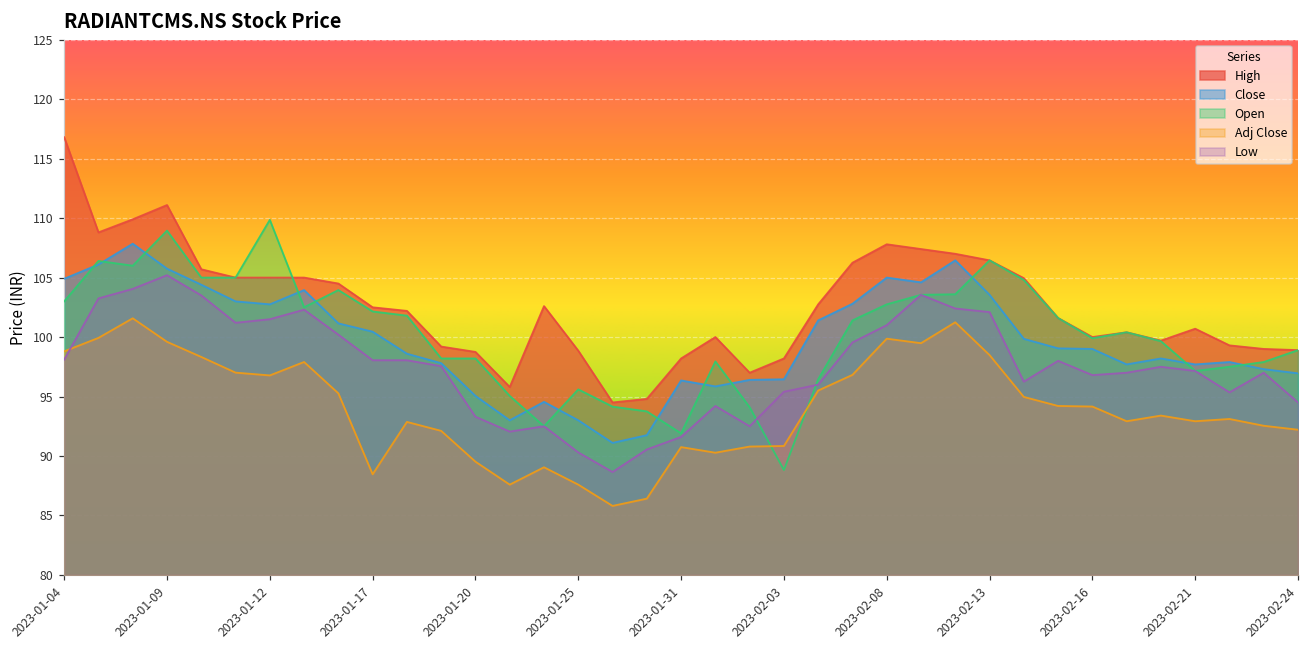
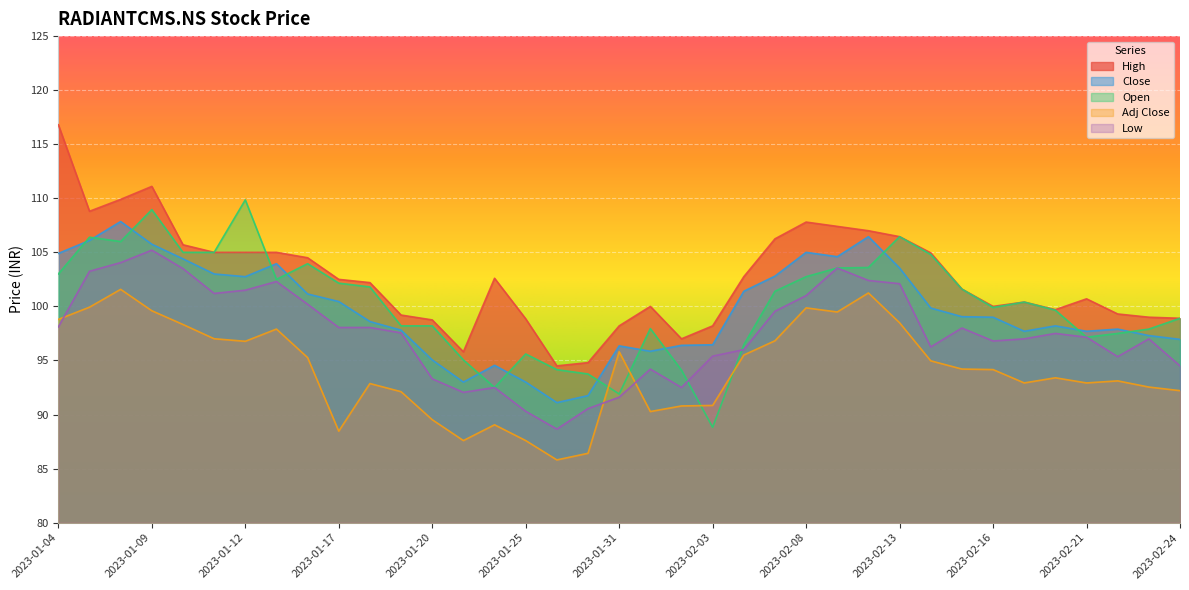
  {
    "High": {
      "2023-01-04": 116.8,
      "2023-01-09": 111.1,
      "2023-01-12": 105.0,
      "2023-01-17": 102.5,
      "2023-01-20": 98.8,
      "2023-01-25": 98.8,
      "2023-01-31": 98.2,
      "2023-02-03": 98.2,
      "2023-02-08": 107.8,
      "2023-02-21": 100.7
    },
    "Close": {
      "2023-01-04": 104.9,
      "2023-01-09": 105.8,
      "2023-01-12": 102.8,
      "2023-01-17": 100.4,
      "2023-01-20": 95.1,
      "2023-01-25": 93.0,
      "2023-01-31": 96.3,
      "2023-02-03": 96.4,
      "2023-02-08": 105.0,
      "2023-02-13": 103.6,
      "2023-02-16": 99.0,
      "2023-02-21": 97.7,
      "2023-02-24": 96.9
    },
    "Open": {
      "2023-01-04": 103.0,
      "2023-01-09": 108.9,
      "2023-01-12": 109.9,
      "2023-01-17": 102.2,
      "2023-01-20": 98.2,
      "2023-01-25": 95.6,
      "2023-01-31": 91.9,
      "2023-02-03": 88.8,
      "2023-02-08": 102.8
    },
    "Adj Close": {
      "2023-01-04": 98.8,
      "2023-01-09": 99.6,
      "2023-01-12": 96.8,
      "2023-01-17": 88.5,
      "2023-01-20": 89.5,
      "2023-01-25": 87.6,
-     "2023-01-31": 90.7,
+     "2023-01-31": 95.8,
      "2023-02-03": 90.8,
      "2023-02-08": 99.9,
      "2023-02-13": 98.5,
      "2023-02-16": 94.2,
      "2023-02-21": 92.9,
      "2023-02-24": 92.2
    },
    "Low": {
      "2023-01-04": 98.1,
      "2023-01-09": 105.2,
      "2023-01-12": 101.5,
      "2023-01-17": 98.1,
      "2023-01-20": 93.3,
      "2023-01-25": 90.3,
      "2023-01-31": 91.6,
      "2023-02-03": 95.4,
      "2023-02-08": 101.0,
      "2023-02-13": 102.1,
      "2023-02-16": 96.8,
      "2023-02-24": 94.5
    }
  }
